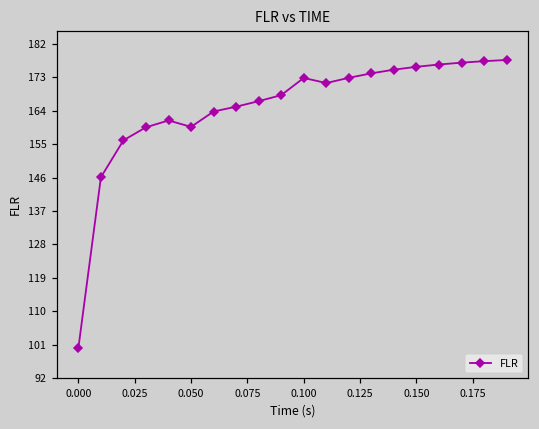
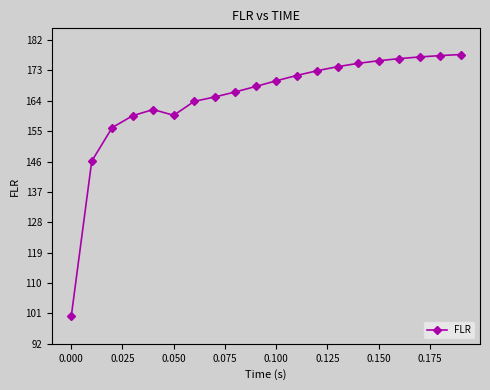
  {
    "0.000": 100,
    "0.050": 160,
-   "0.100": 173,
+   "0.100": 170,
    "0.150": 176
  }
